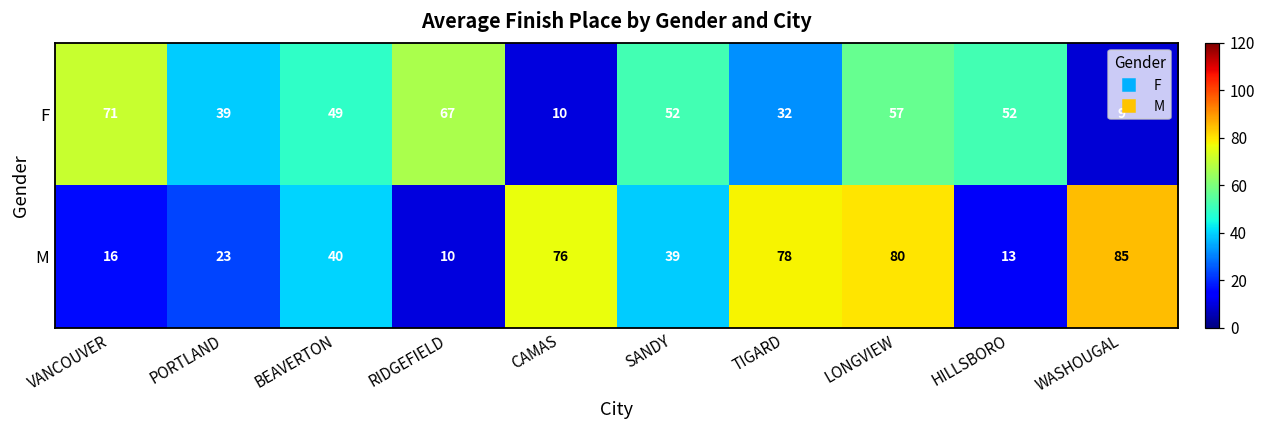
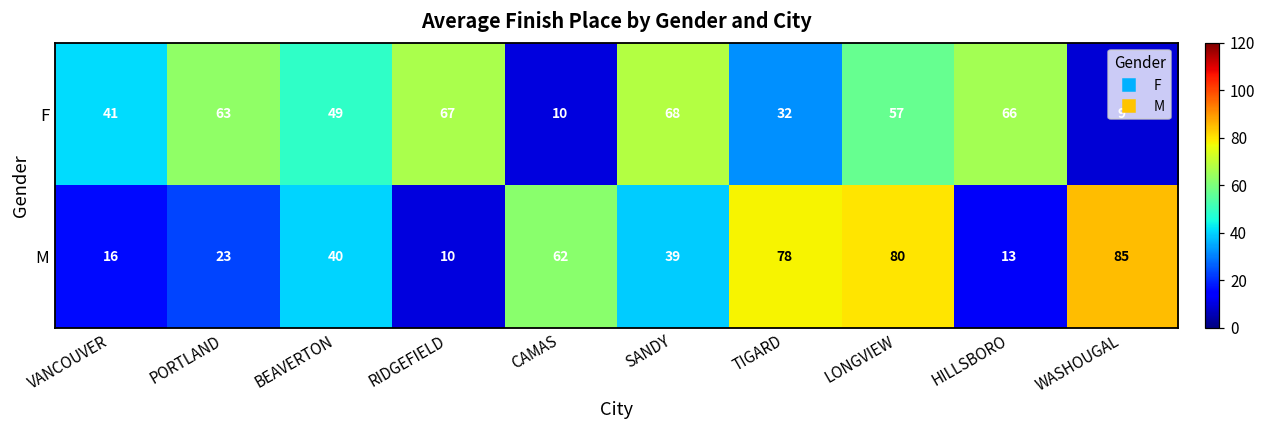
  {
    "F": {
-     "VANCOUVER": 71,
-     "PORTLAND": 39,
+     "VANCOUVER": 41,
+     "PORTLAND": 63,
      "BEAVERTON": 49,
      "RIDGEFIELD": 67,
      "CAMAS": 10,
-     "SANDY": 52,
+     "SANDY": 68,
      "TIGARD": 32,
      "LONGVIEW": 57,
-     "HILLSBORO": 52
+     "HILLSBORO": 66
    },
    "M": {
      "VANCOUVER": 16,
      "PORTLAND": 23,
      "BEAVERTON": 40,
      "RIDGEFIELD": 10,
-     "CAMAS": 76,
+     "CAMAS": 62,
      "SANDY": 39,
      "TIGARD": 78,
      "LONGVIEW": 80,
      "HILLSBORO": 13,
      "WASHOUGAL": 85
    }
  }
